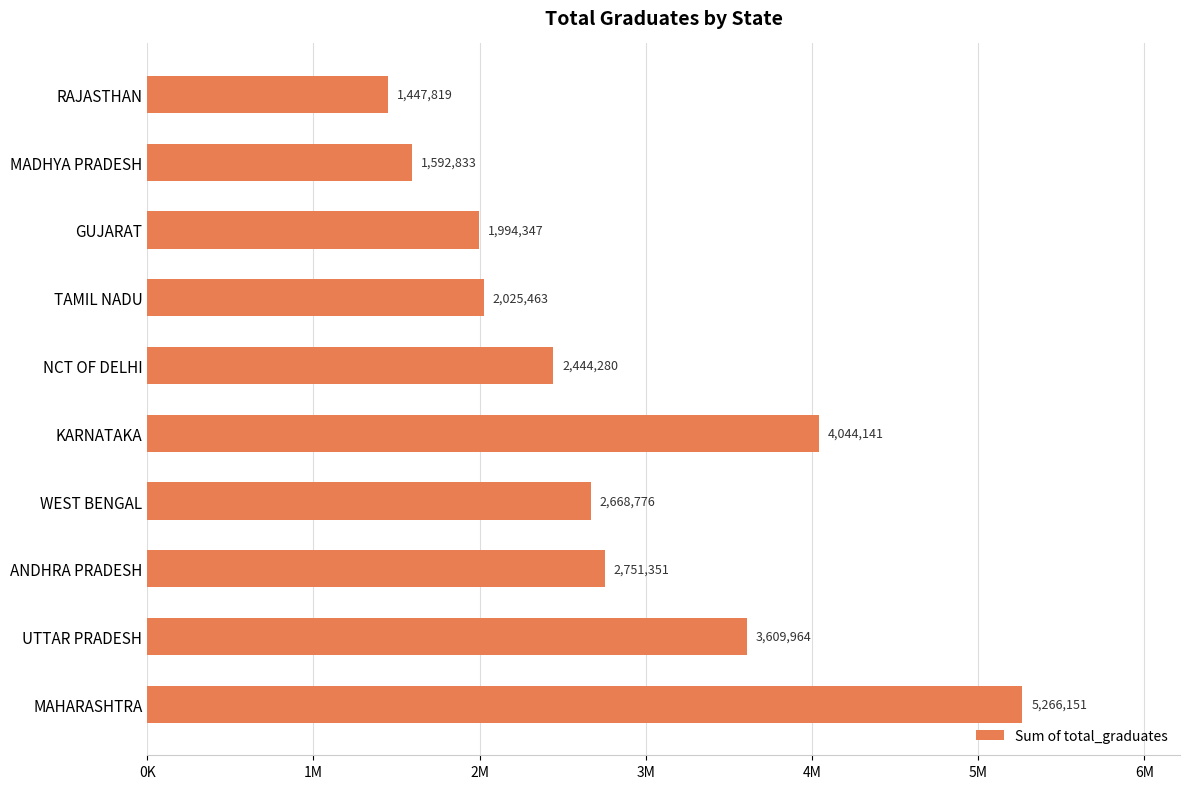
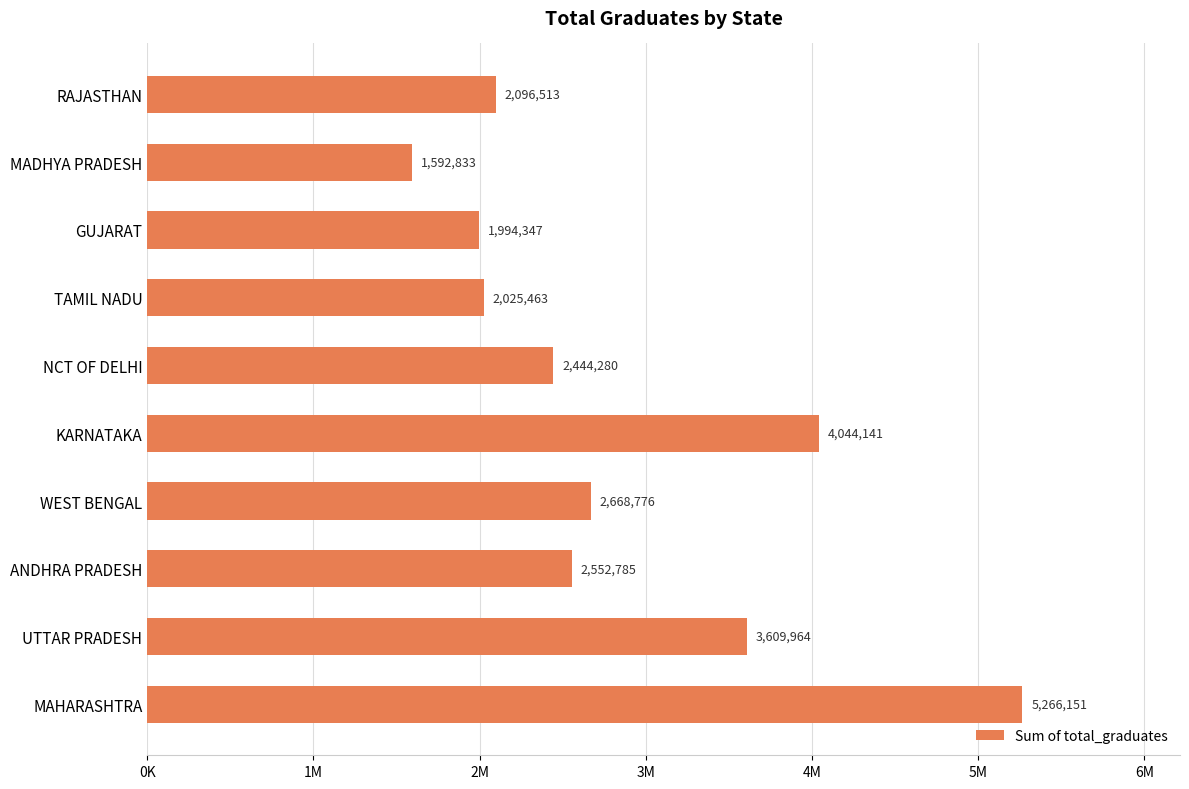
  {
-   "RAJASTHAN": "1,447,819",
+   "RAJASTHAN": "2,096,513",
    "MADHYA PRADESH": "1,592,833",
    "GUJARAT": "1,994,347",
    "TAMIL NADU": "2,025,463",
    "NCT OF DELHI": "2,444,280",
    "KARNATAKA": "4,044,141",
    "WEST BENGAL": "2,668,776",
-   "ANDHRA PRADESH": "2,751,351",
+   "ANDHRA PRADESH": "2,552,785",
    "UTTAR PRADESH": "3,609,964",
    "MAHARASHTRA": "5,266,151"
  }
